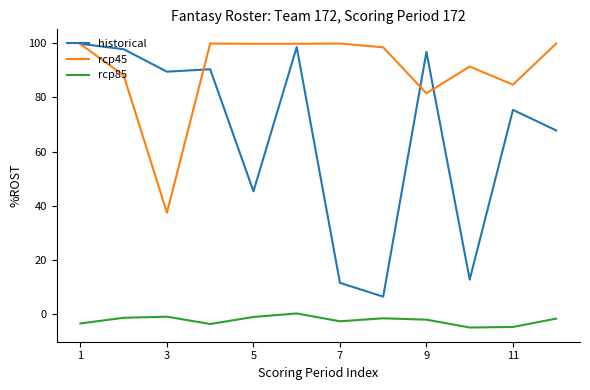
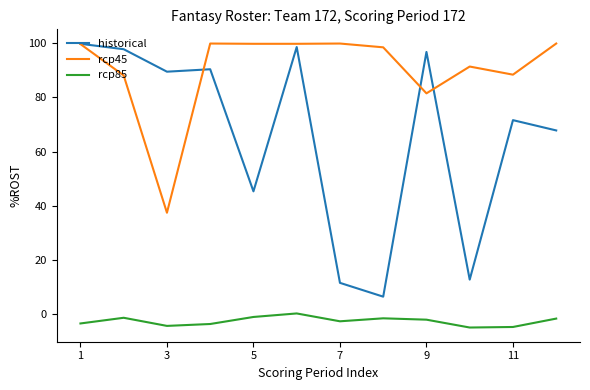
  {
    "historical": {
      "3": 90,
      "5": 45,
      "7": 12,
      "9": 97,
-     "11": 75
+     "11": 72
    },
    "rcp45": {
      "3": 37,
      "5": 100,
      "7": 100,
      "9": 82,
-     "11": 85
+     "11": 88
    },
    "rcp85": {
      "1": -4,
-     "3": -1,
+     "3": -4,
      "5": -1,
      "7": -3,
      "9": -2,
      "11": -5
    }
  }
